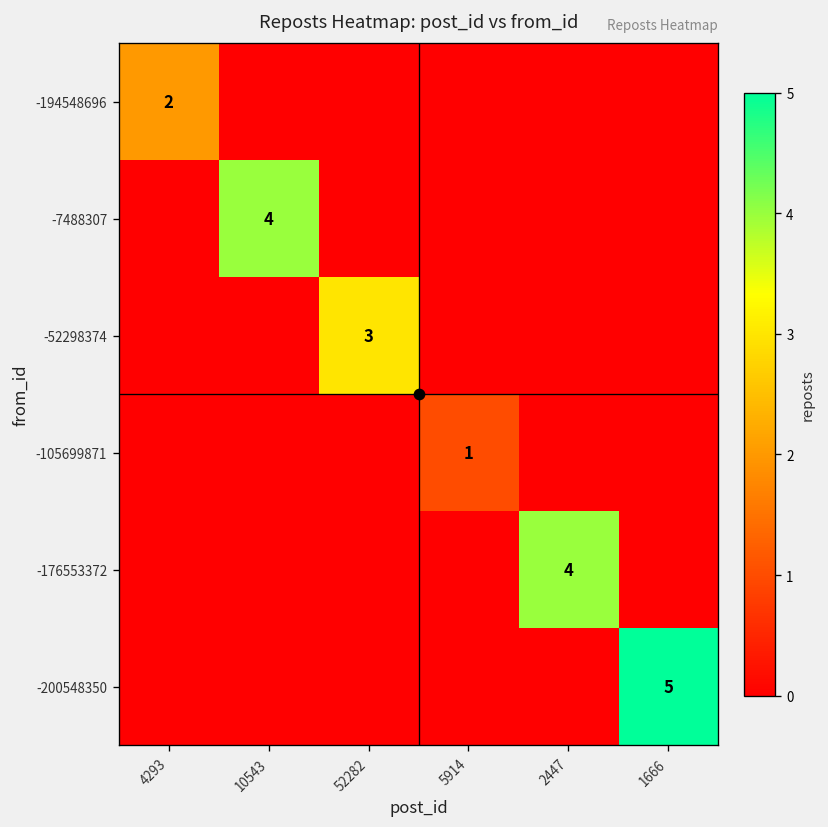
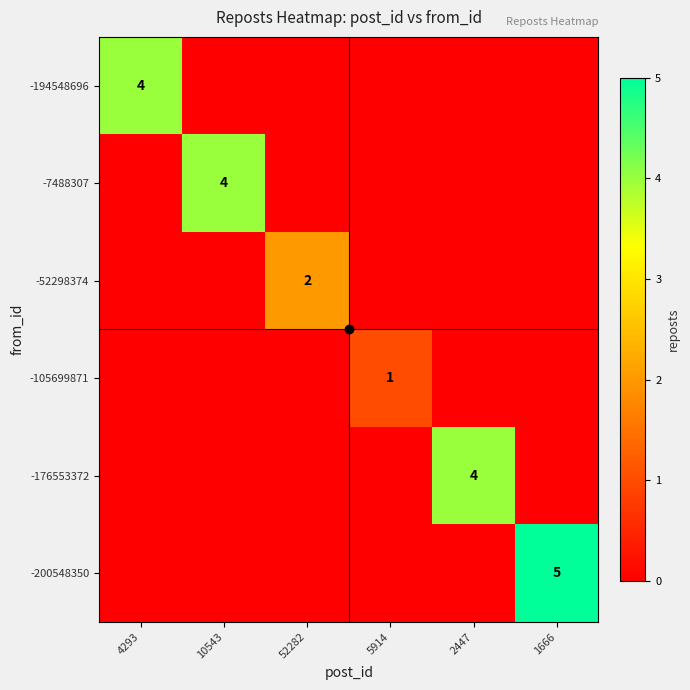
  {
    "-194548696": {
-     "4293": 2
+     "4293": 4
    },
    "-7488307": {
      "10543": 4
    },
    "-52298374": {
-     "52282": 3
+     "52282": 2
    },
    "-105699871": {
      "5914": 1
    },
    "-176553372": {
      "2447": 4
    },
    "-200548350": {
      "1666": 5
    }
  }
